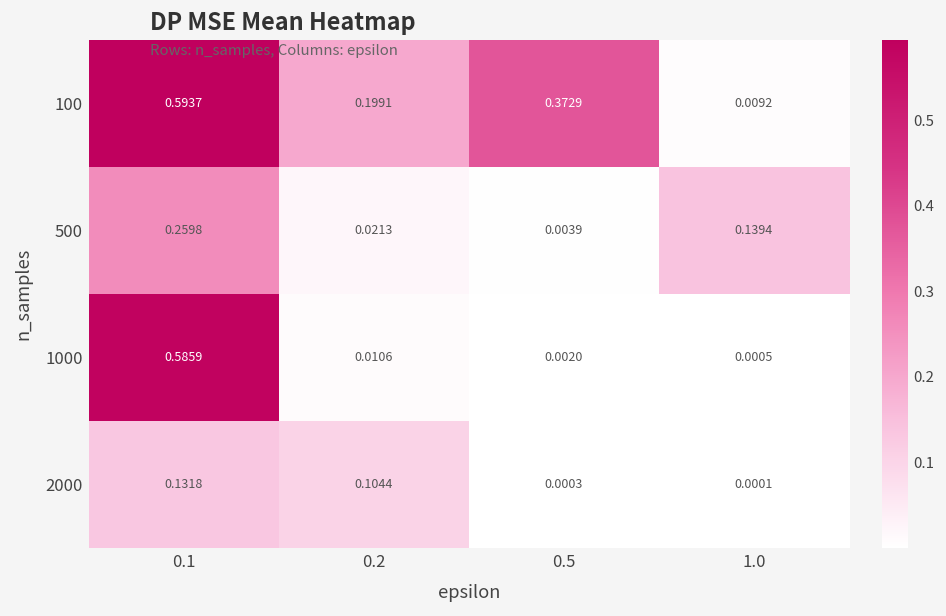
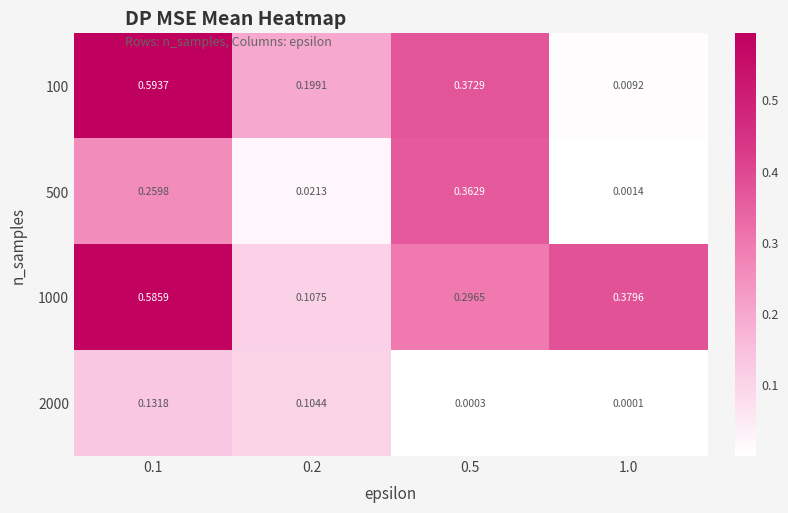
  {
    "100": {
      "0.1": 0.5937,
      "0.2": 0.1991,
      "0.5": 0.3729,
      "1.0": 0.0092
    },
    "500": {
      "0.1": 0.2598,
      "0.2": 0.0213,
-     "0.5": 0.0039,
-     "1.0": 0.1394
+     "0.5": 0.3629,
+     "1.0": 0.0014
    },
    "1000": {
      "0.1": 0.5859,
-     "0.2": 0.0106,
-     "0.5": 0.0020,
-     "1.0": 0.0005
+     "0.2": 0.1075,
+     "0.5": 0.2965,
+     "1.0": 0.3796
    },
    "2000": {
      "0.1": 0.1318,
      "0.2": 0.1044,
      "0.5": 0.0003,
      "1.0": 0.0001
    }
  }
